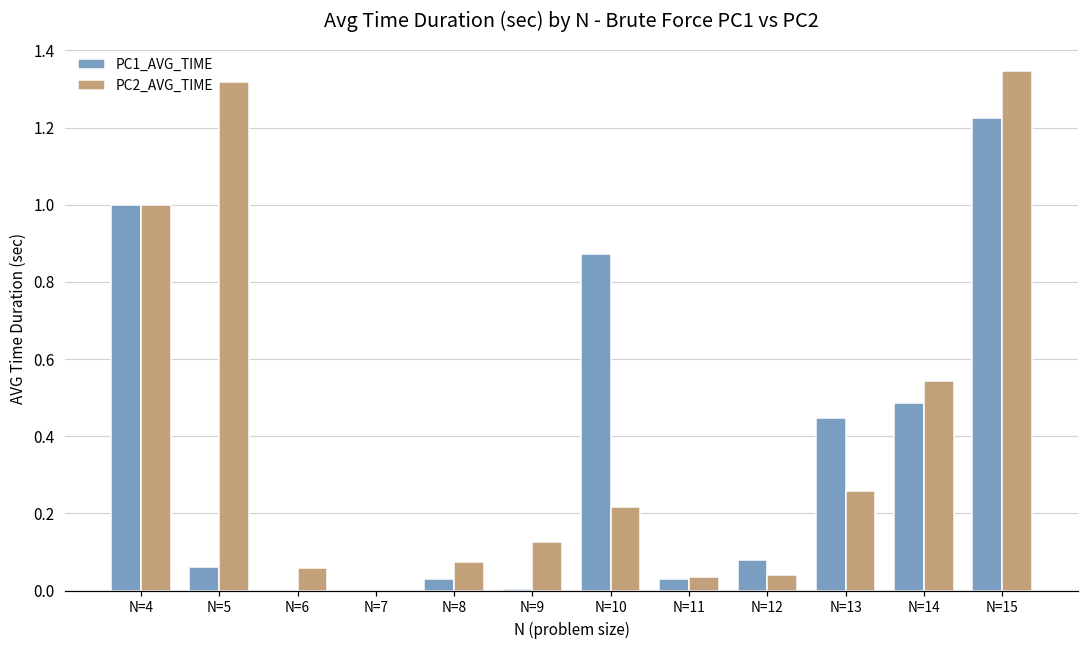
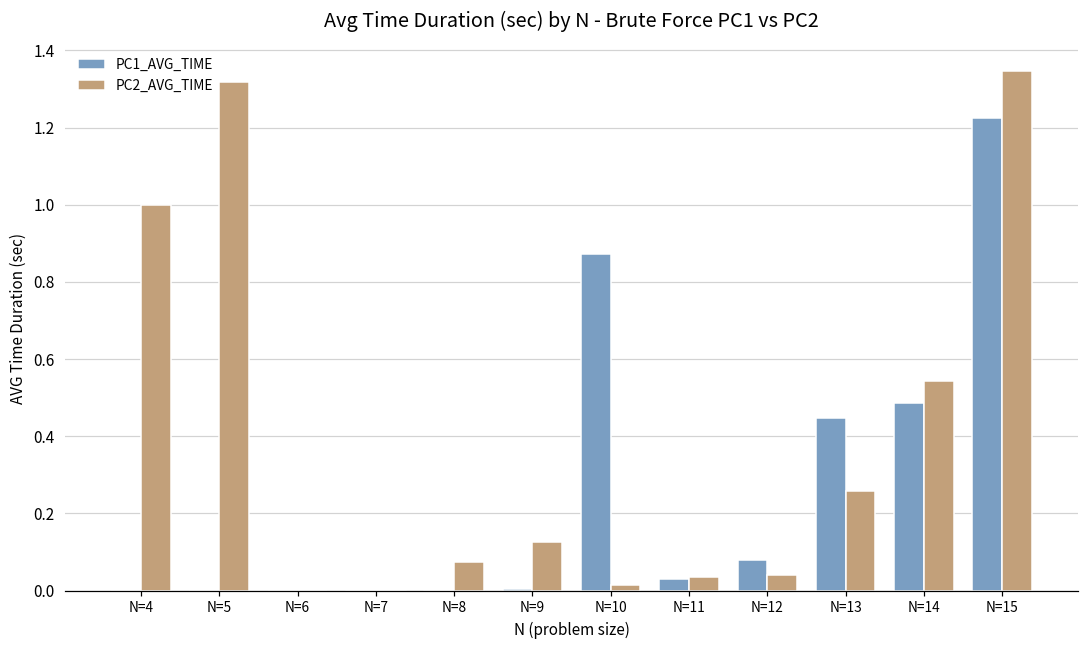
  {
    "PC1_AVG_TIME": {
-     "N=4": 1,
-     "N=5": 0.06,
-     "N=8": 0.03,
+     "N=4": 0,
+     "N=5": 0.00,
+     "N=8": 0.00,
      "N=10": 0.87,
      "N=11": 0.03,
      "N=12": 0.08,
      "N=13": 0.45,
      "N=14": 0.49,
      "N=15": 1.22
    },
    "PC2_AVG_TIME": {
      "N=4": 1.00,
      "N=5": 1.32,
-     "N=6": 0.06,
+     "N=6": 0.00,
      "N=8": 0.08,
      "N=9": 0.13,
-     "N=10": 0.22,
+     "N=10": 0.01,
      "N=11": 0.04,
      "N=12": 0.04,
      "N=13": 0.26,
      "N=14": 0.54,
      "N=15": 1.35
    }
  }
